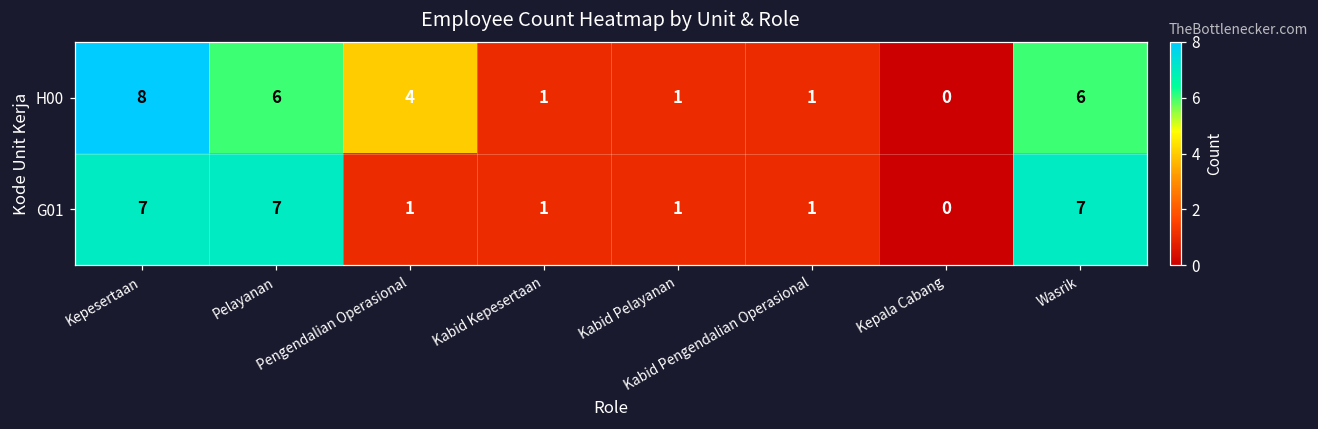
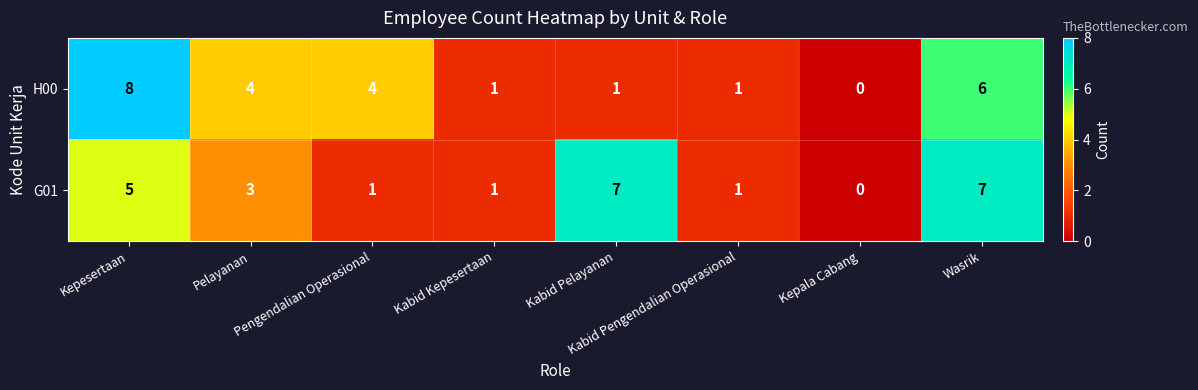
  {
    "H00": {
      "Kepesertaan": 8,
-     "Pelayanan": 6,
+     "Pelayanan": 4,
      "Pengendalian Operasional": 4,
      "Kabid Kepesertaan": 1,
      "Kabid Pelayanan": 1,
      "Kabid Pengendalian Operasional": 1,
      "Kepala Cabang": 0,
      "Wasrik": 6
    },
    "G01": {
-     "Kepesertaan": 7,
-     "Pelayanan": 7,
+     "Kepesertaan": 5,
+     "Pelayanan": 3,
      "Pengendalian Operasional": 1,
      "Kabid Kepesertaan": 1,
-     "Kabid Pelayanan": 1,
+     "Kabid Pelayanan": 7,
      "Kabid Pengendalian Operasional": 1,
      "Kepala Cabang": 0,
      "Wasrik": 7
    }
  }
